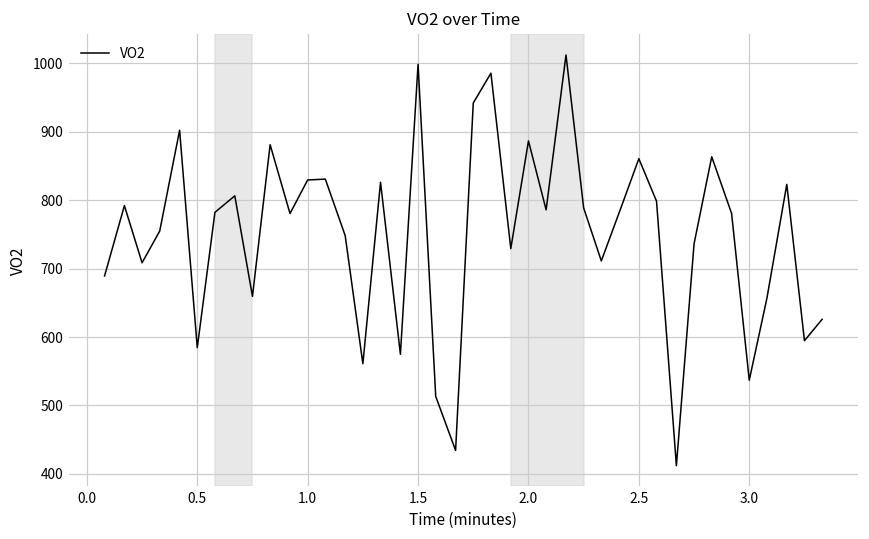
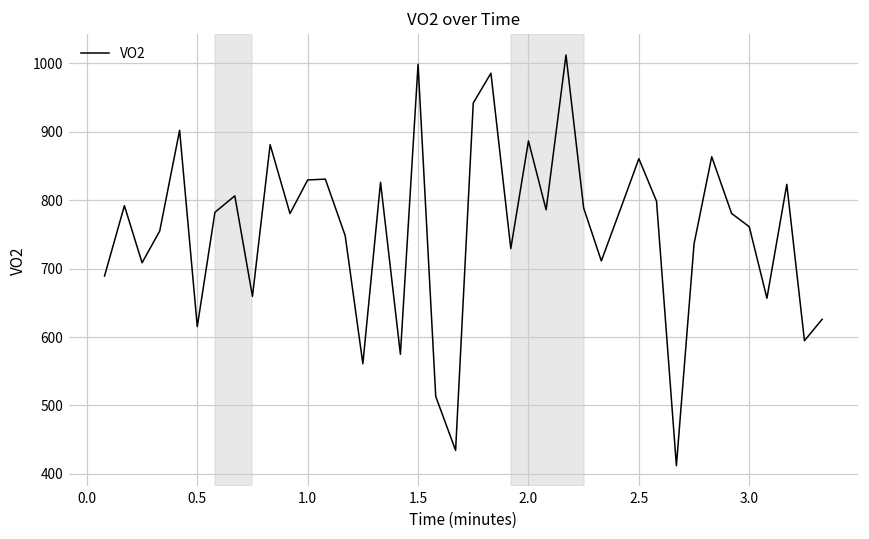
  {
-   "0.5": 580,
+   "0.5": 620,
    "1.0": 830,
    "1.5": 1000,
    "2.0": 890,
    "2.5": 860,
-   "3.0": 540
+   "3.0": 760
  }
